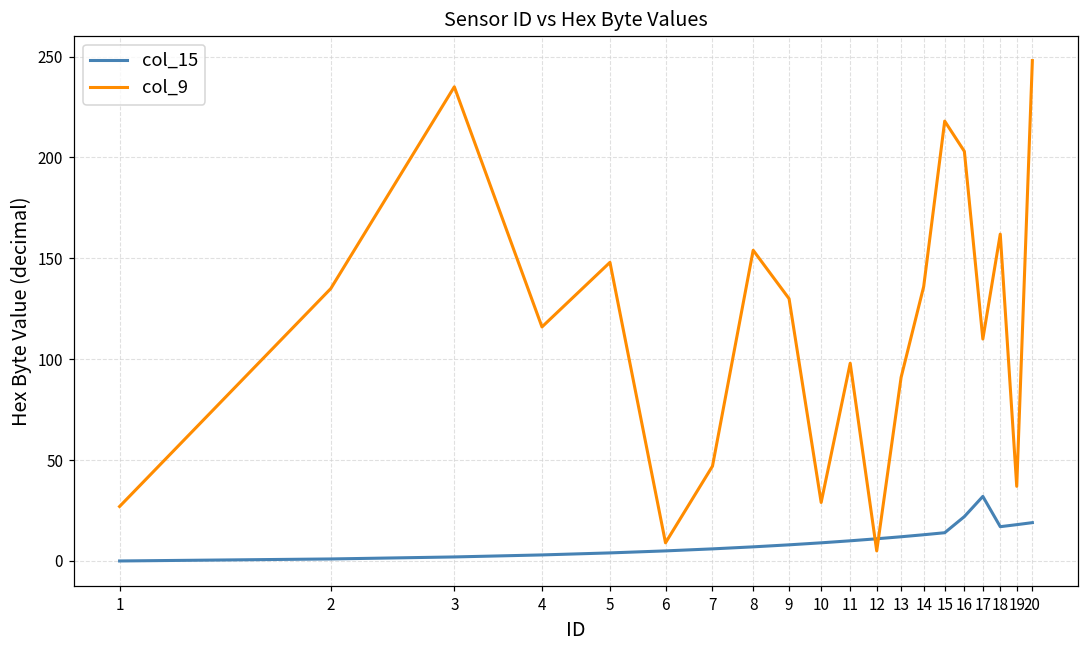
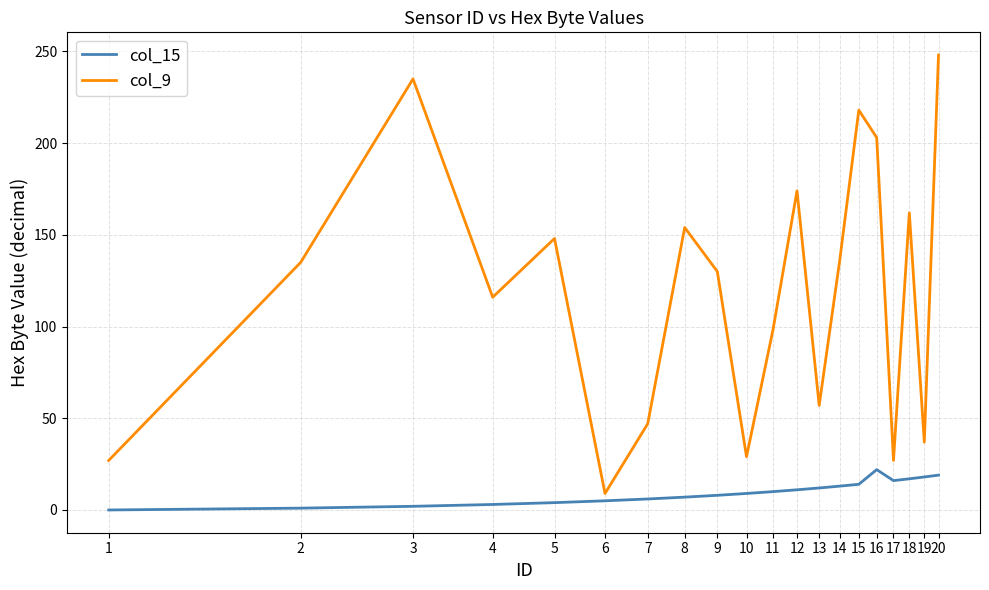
  {
    "col_15": {
      "1": 0,
      "2": 1,
      "3": 2,
      "4": 3,
      "5": 4,
      "6": 5,
      "7": 6,
      "8": 7,
      "9": 8,
      "10": 9,
      "11": 10,
      "12": 11,
      "13": 12,
      "14": 13,
      "15": 14,
      "16": 22,
-     "17": 32,
+     "17": 16,
      "18": 17,
      "19": 18,
      "20": 19
    },
    "col_9": {
      "1": 27,
      "2": 135,
      "3": 235,
      "4": 116,
      "5": 148,
      "6": 9,
      "7": 47,
      "8": 154,
      "9": 130,
      "10": 29,
      "11": 98,
-     "12": 5,
-     "13": 91,
+     "12": 174,
+     "13": 57,
      "14": 136,
      "15": 218,
      "16": 203,
-     "17": 110,
+     "17": 27,
      "18": 162,
      "19": 37,
      "20": 248
    }
  }
